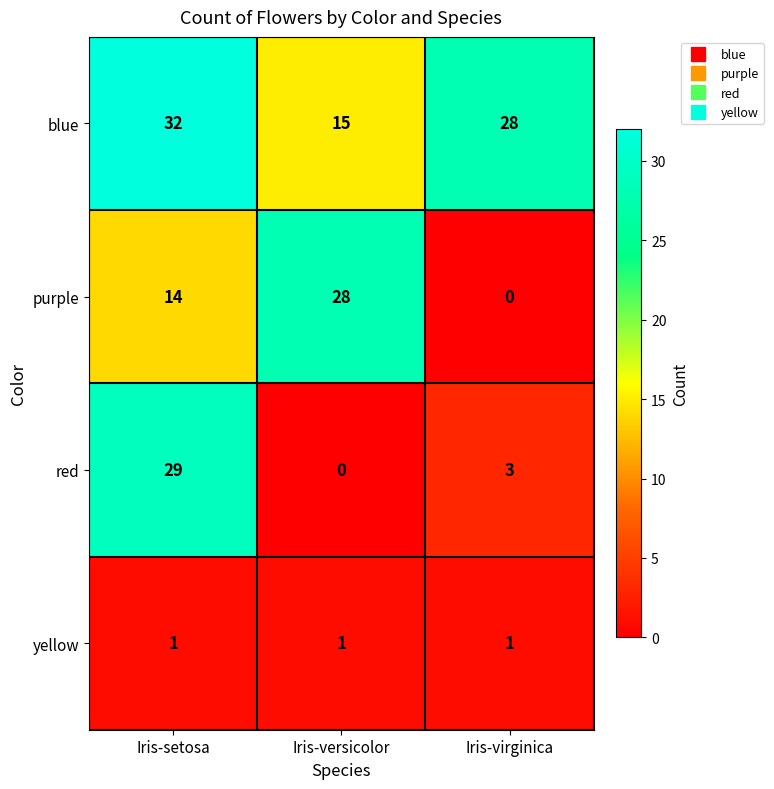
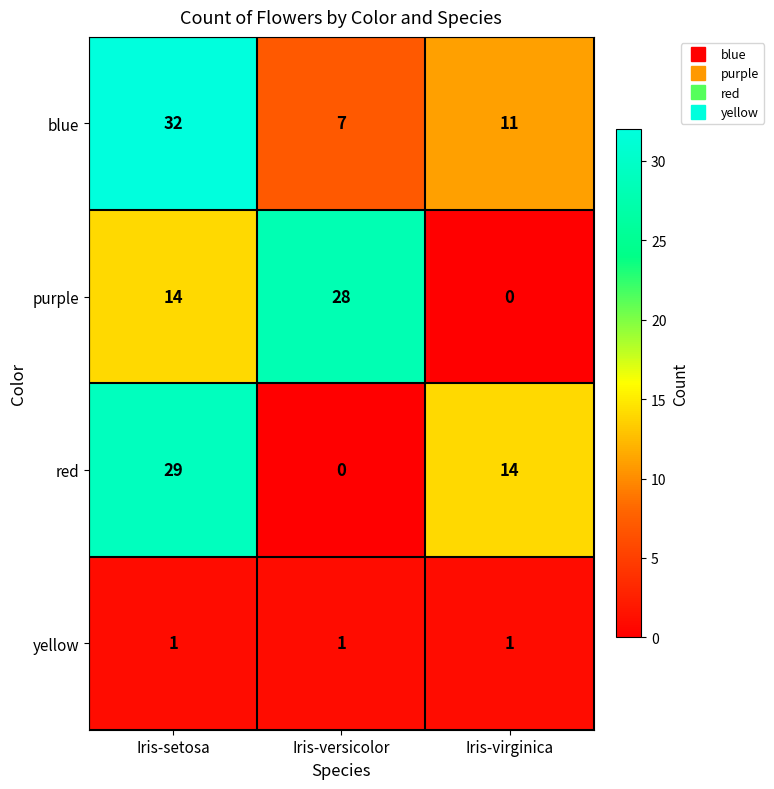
  {
    "blue": {
      "Iris-setosa": 32,
-     "Iris-versicolor": 15,
-     "Iris-virginica": 28
+     "Iris-versicolor": 7,
+     "Iris-virginica": 11
    },
    "purple": {
      "Iris-setosa": 14,
      "Iris-versicolor": 28,
      "Iris-virginica": 0
    },
    "red": {
      "Iris-setosa": 29,
      "Iris-versicolor": 0,
-     "Iris-virginica": 3
+     "Iris-virginica": 14
    },
    "yellow": {
      "Iris-setosa": 1,
      "Iris-versicolor": 1,
      "Iris-virginica": 1
    }
  }
